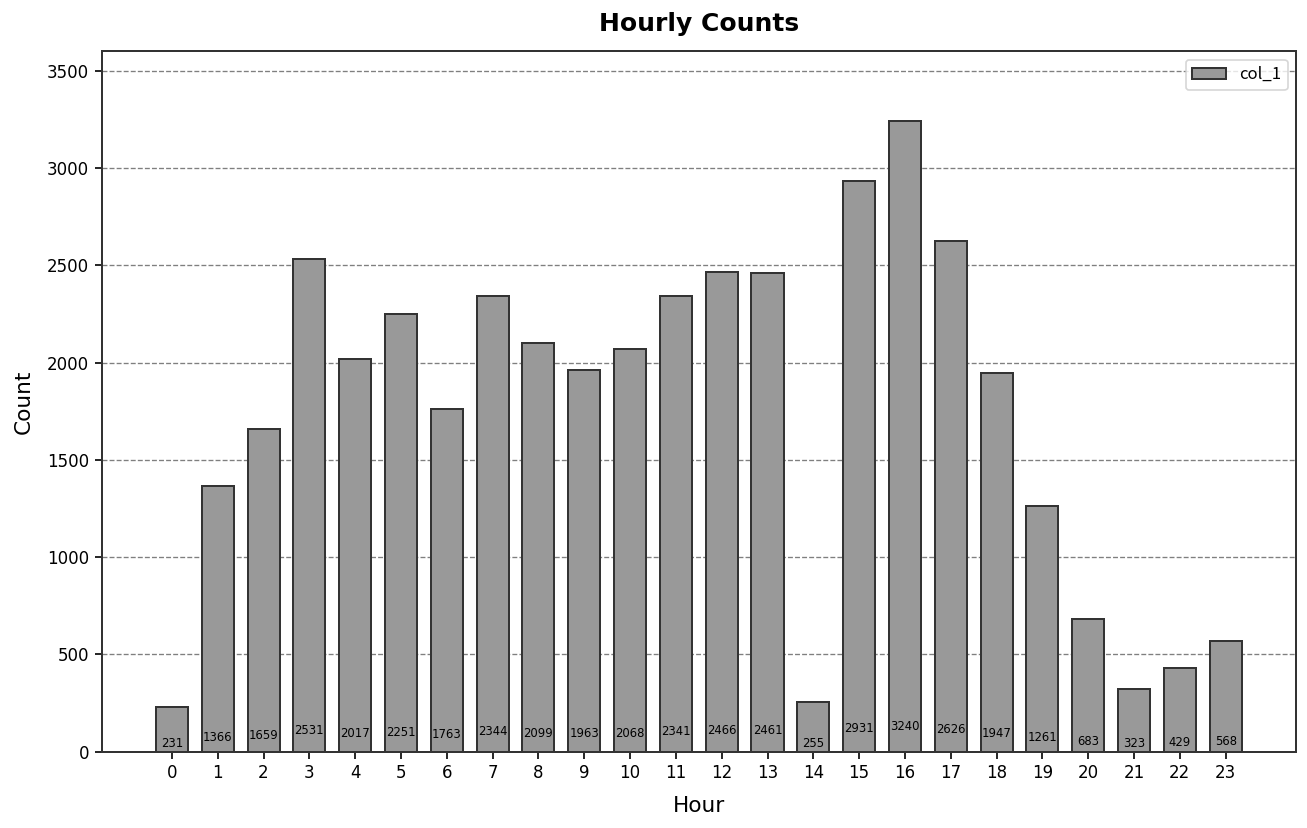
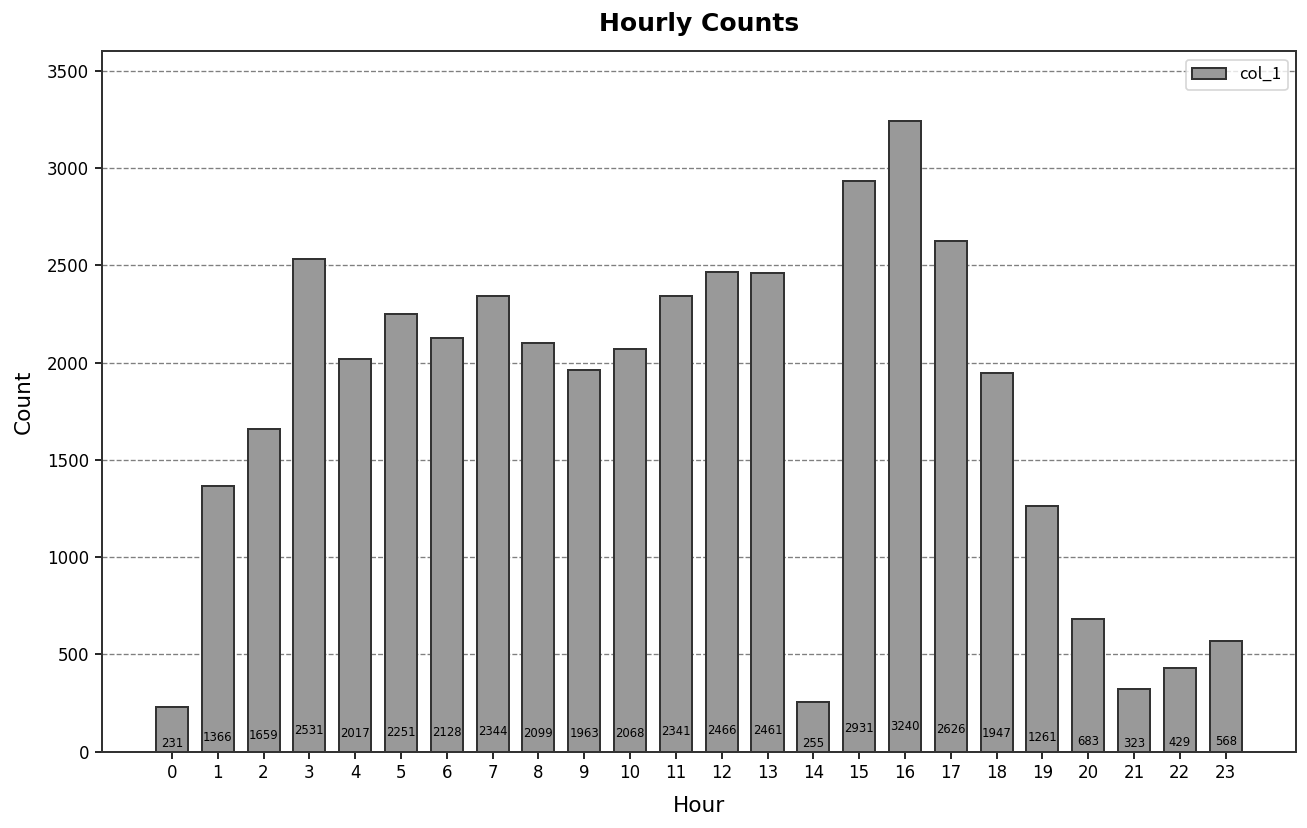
  {
    "0": 231,
    "1": 1366,
    "2": 1659,
    "3": 2531,
    "4": 2017,
    "5": 2251,
-   "6": 1763,
+   "6": 2128,
    "7": 2344,
    "8": 2099,
    "9": 1963,
    "10": 2068,
    "11": 2341,
    "12": 2466,
    "13": 2461,
    "14": 255,
    "15": 2931,
    "16": 3240,
    "17": 2626,
    "18": 1947,
    "19": 1261,
    "20": 683,
    "21": 323,
    "22": 429,
    "23": 568
  }
